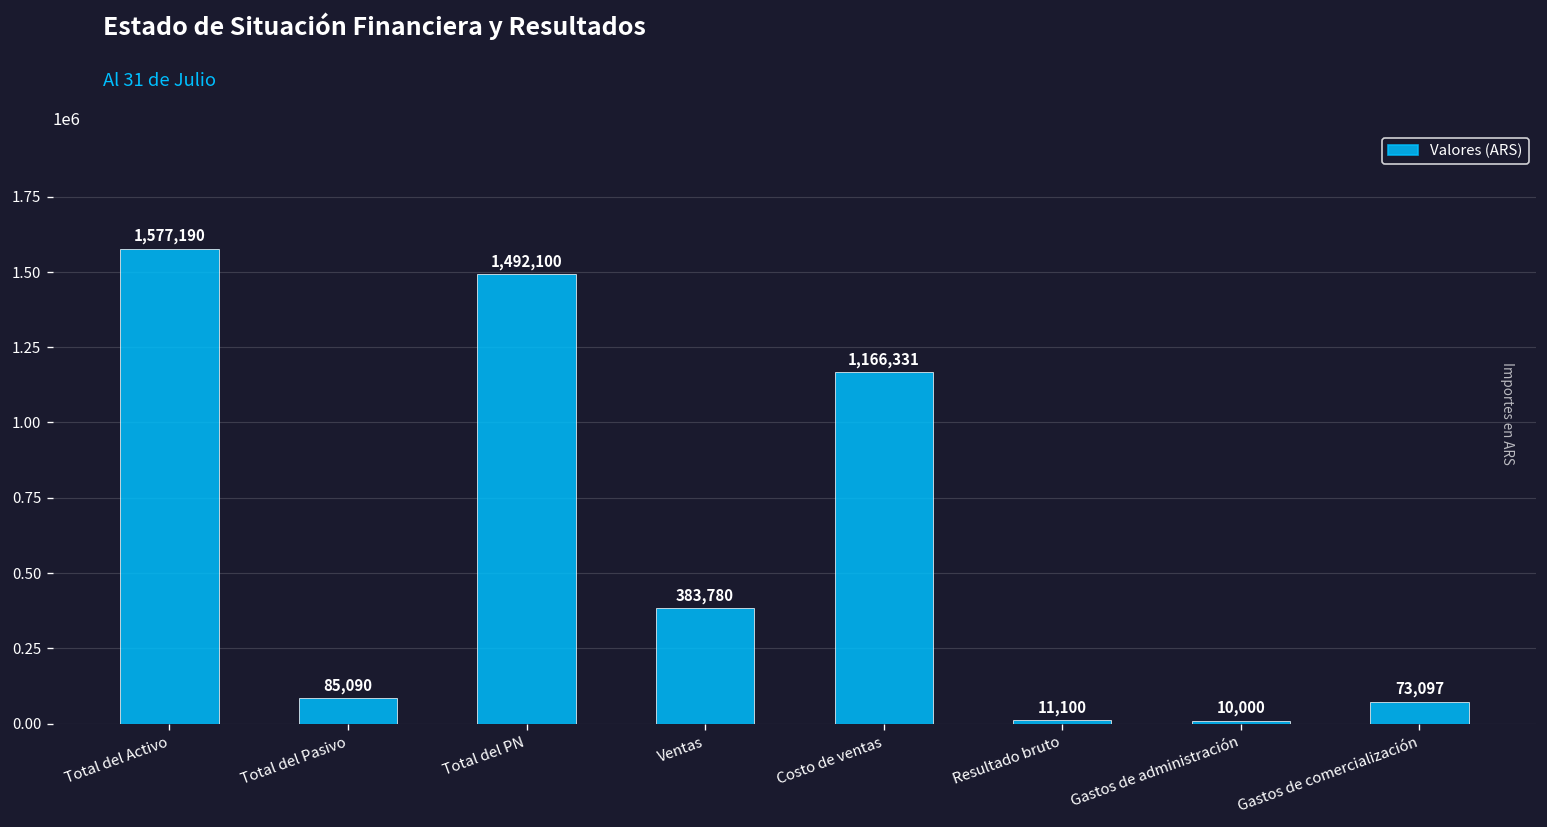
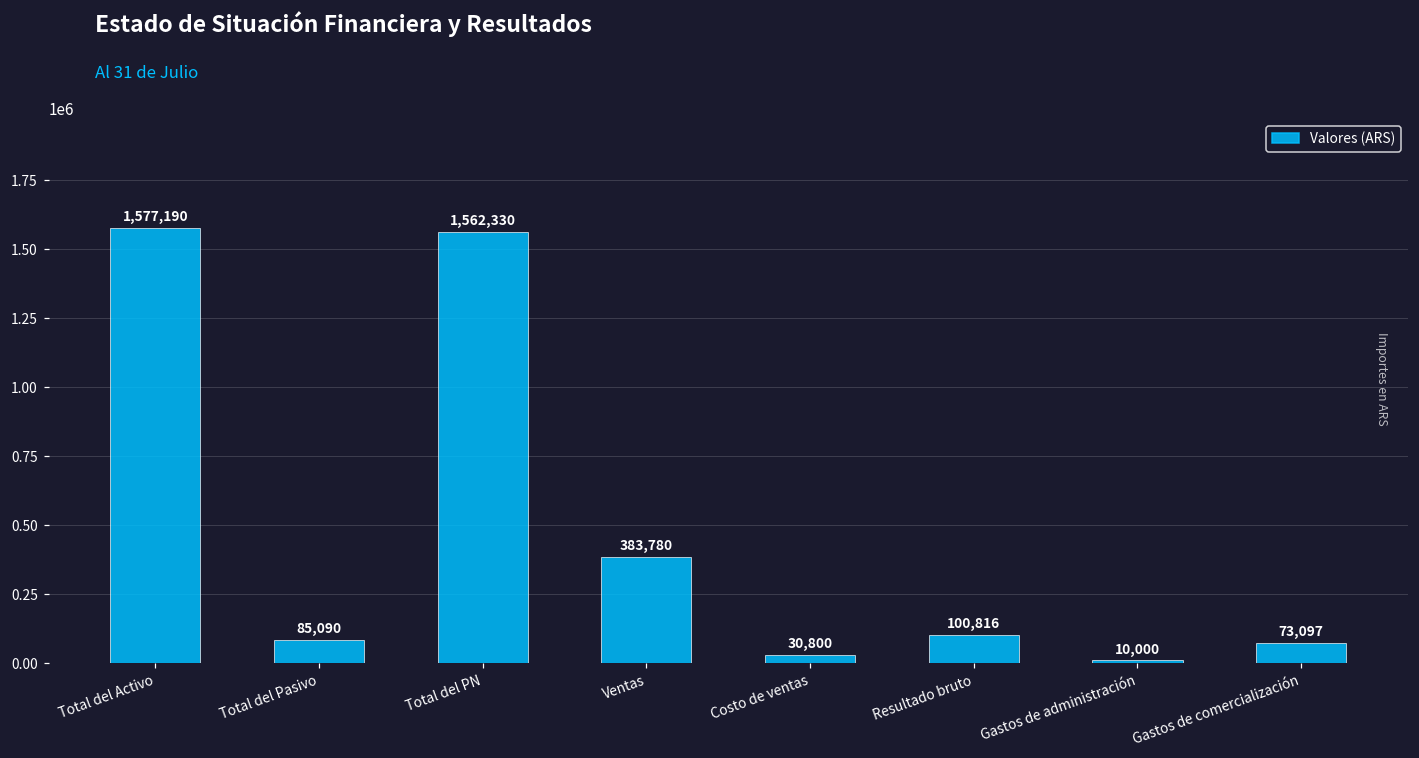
  {
    "Total del Activo": "1,577,190",
    "Total del Pasivo": "85,090",
-   "Total del PN": "1,492,100",
+   "Total del PN": "1,562,330",
    "Ventas": "383,780",
-   "Costo de ventas": "1,166,331",
-   "Resultado bruto": "11,100",
+   "Costo de ventas": "30,800",
+   "Resultado bruto": "100,816",
    "Gastos de administración": "10,000",
    "Gastos de comercialización": "73,097"
  }
